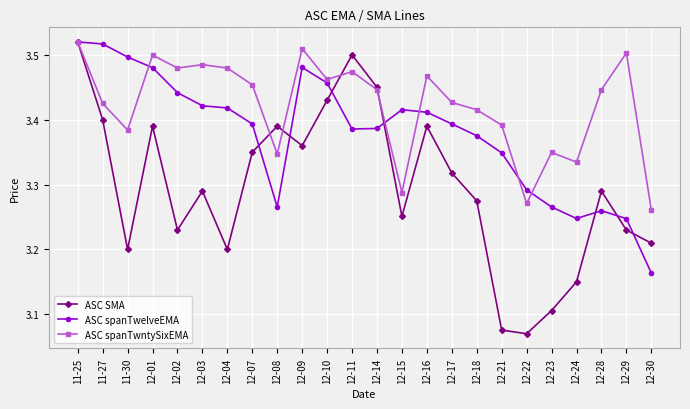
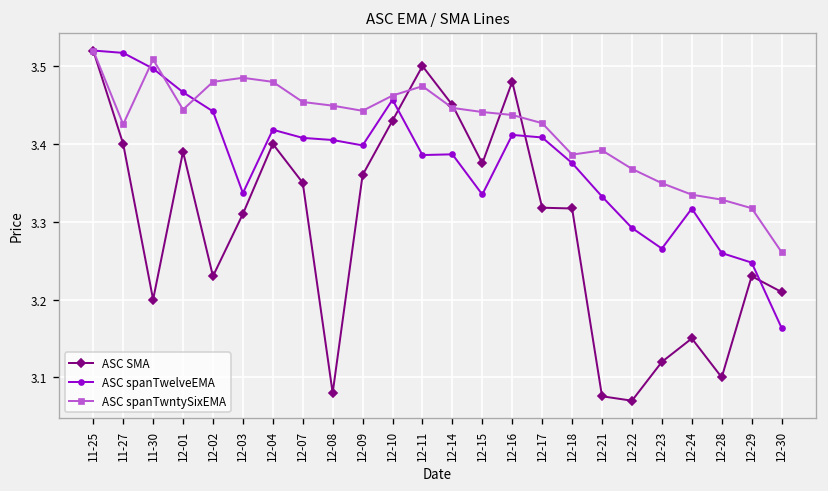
  {
    "ASC SMA": {
      "11-27": 3.40,
      "11-30": 3.20,
      "12-01": 3.39,
      "12-02": 3.23,
-     "12-03": 3.29,
-     "12-04": 3.2,
+     "12-03": 3.31,
+     "12-04": 3.4,
      "12-07": 3.35,
-     "12-08": 3.39,
+     "12-08": 3.08,
      "12-09": 3.36,
      "12-10": 3.43,
      "12-11": 3.50,
-     "12-15": 3.25,
-     "12-16": 3.39,
+     "12-15": 3.38,
+     "12-16": 3.48,
      "12-17": 3.32,
-     "12-18": 3.28,
+     "12-18": 3.32,
      "12-21": 3.08,
      "12-22": 3.07,
-     "12-23": 3.11,
+     "12-23": 3.12,
      "12-24": 3.15,
-     "12-28": 3.29,
+     "12-28": 3.10,
      "12-29": 3.23,
      "12-30": 3.21
    },
    "ASC spanTwelveEMA": {
      "11-27": 3.52,
      "11-30": 3.50,
-     "12-01": 3.48,
+     "12-01": 3.47,
      "12-02": 3.44,
-     "12-03": 3.42,
+     "12-03": 3.34,
      "12-04": 3.42,
-     "12-07": 3.39,
-     "12-08": 3.27,
-     "12-09": 3.48,
+     "12-07": 3.41,
+     "12-08": 3.40,
+     "12-09": 3.40,
      "12-10": 3.46,
      "12-11": 3.39,
      "12-14": 3.39,
-     "12-15": 3.42,
+     "12-15": 3.33,
      "12-16": 3.41,
-     "12-17": 3.39,
+     "12-17": 3.41,
      "12-18": 3.38,
-     "12-21": 3.35,
+     "12-21": 3.33,
      "12-22": 3.29,
      "12-23": 3.27,
-     "12-24": 3.25,
+     "12-24": 3.32,
      "12-28": 3.26,
      "12-29": 3.25,
      "12-30": 3.16
    },
    "ASC spanTwntySixEMA": {
      "11-27": 3.43,
-     "11-30": 3.38,
-     "12-01": 3.50,
+     "11-30": 3.51,
+     "12-01": 3.44,
      "12-02": 3.48,
      "12-03": 3.48,
      "12-04": 3.48,
      "12-07": 3.45,
-     "12-08": 3.35,
-     "12-09": 3.51,
+     "12-08": 3.45,
+     "12-09": 3.44,
      "12-10": 3.46,
      "12-11": 3.47,
-     "12-15": 3.29,
-     "12-16": 3.47,
+     "12-15": 3.44,
+     "12-16": 3.44,
      "12-17": 3.43,
-     "12-18": 3.42,
+     "12-18": 3.39,
      "12-21": 3.39,
-     "12-22": 3.27,
+     "12-22": 3.37,
      "12-23": 3.35,
      "12-24": 3.33,
-     "12-28": 3.45,
-     "12-29": 3.50,
+     "12-28": 3.33,
+     "12-29": 3.32,
      "12-30": 3.26
    }
  }
